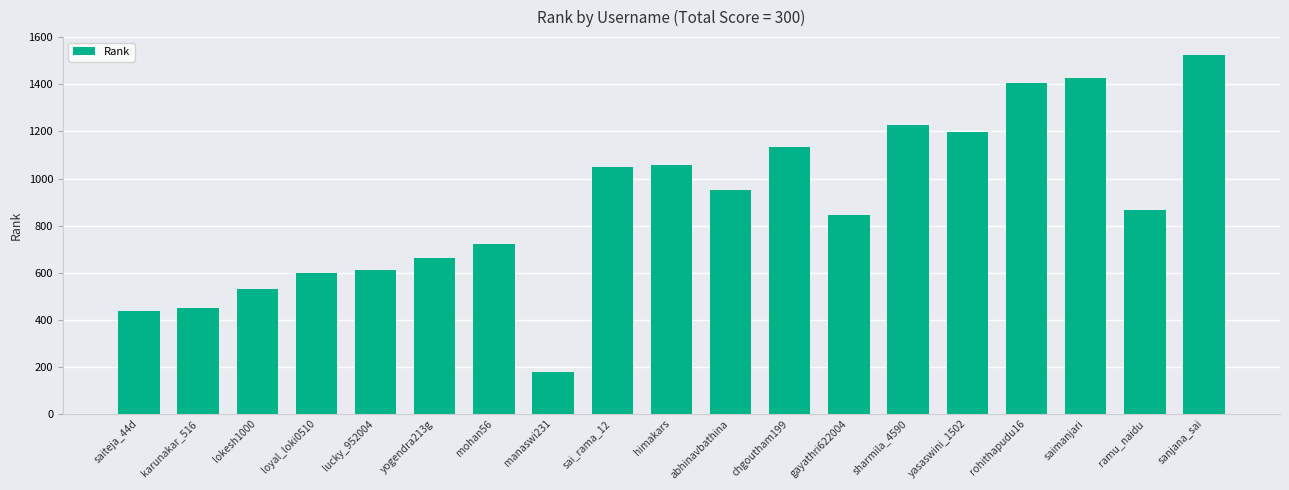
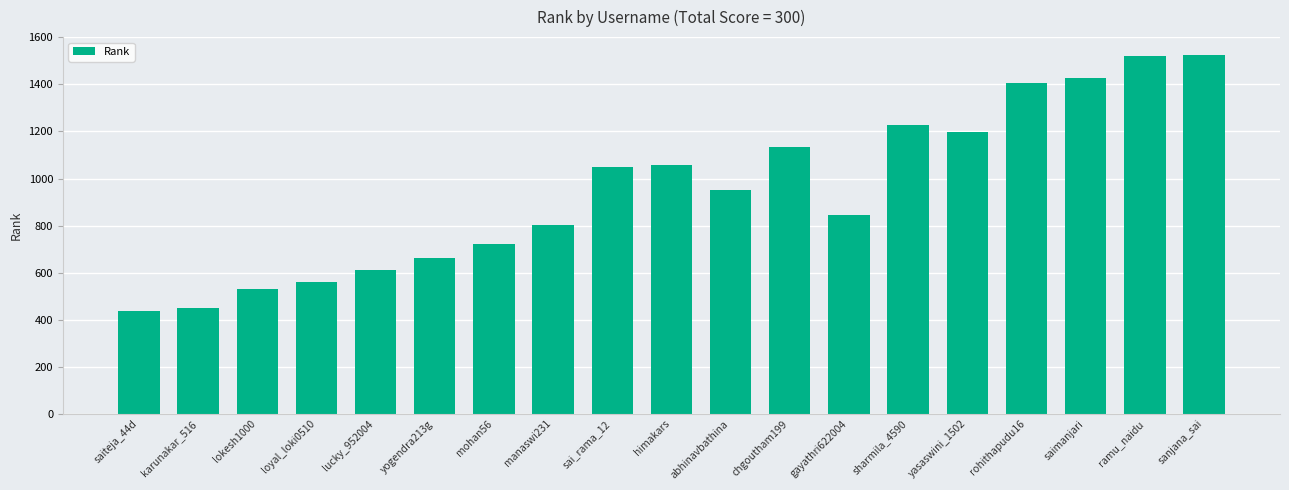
  {
    "saiteja_44d": 440,
    "karunakar_516": 450,
    "lokesh1000": 530,
-   "loyal_loki0510": 600,
+   "loyal_loki0510": 560,
    "lucky_952004": 610,
    "yogendra213g": 660,
    "mohan56": 720,
-   "manaswi231": 180,
+   "manaswi231": 800,
    "sai_rama_12": 1050,
    "himakars": 1060,
    "abhinavbathina": 950,
    "chgoutham199": 1140,
    "gayathri622004": 850,
    "sharmila_4590": 1230,
    "yasaswini_1502": 1200,
    "rohithapudu16": 1400,
    "saimanjari": 1430,
-   "ramu_naidu": 870,
+   "ramu_naidu": 1520,
    "sanjana_sai": 1530
  }
